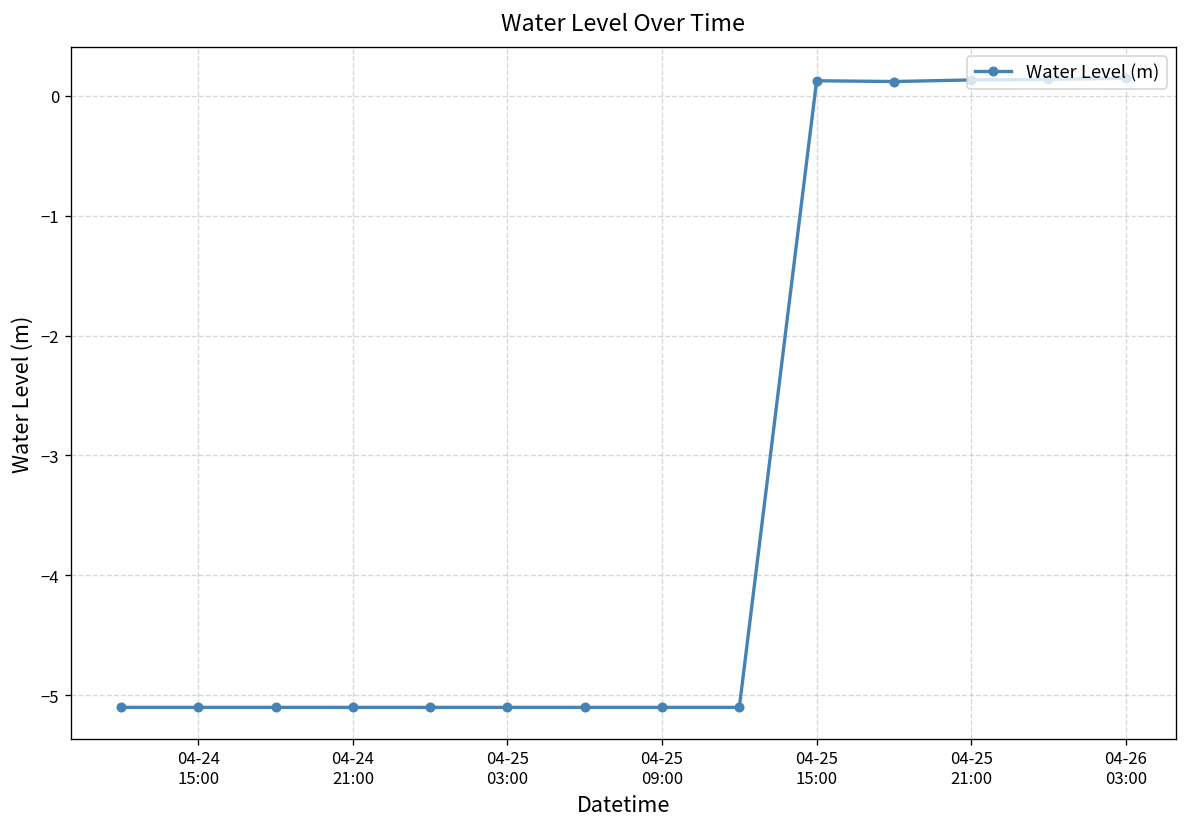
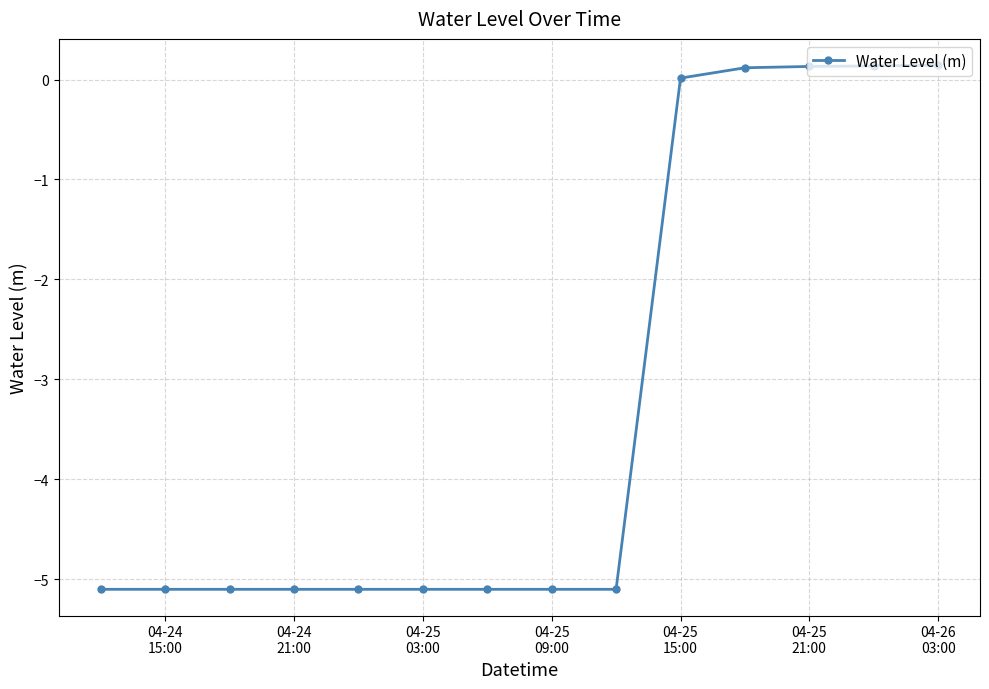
  {
    "04-24 15:00": -5.1,
    "04-24 21:00": -5.1,
    "04-25 03:00": -5.1,
    "04-25 09:00": -5.1,
-   "04-25 15:00": 0.1
+   "04-25 15:00": 0.0
  }
